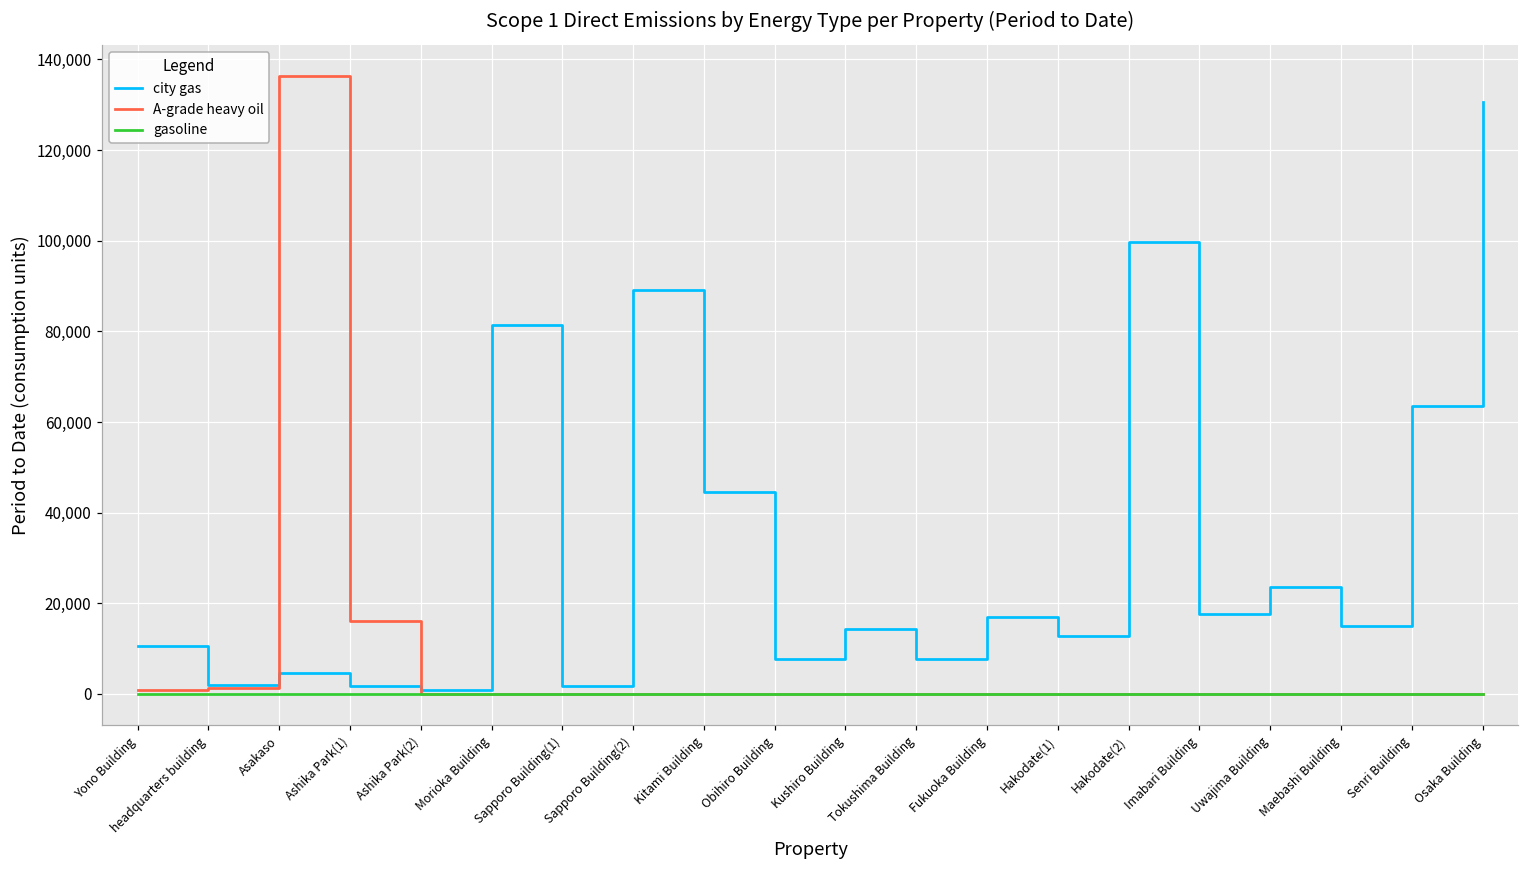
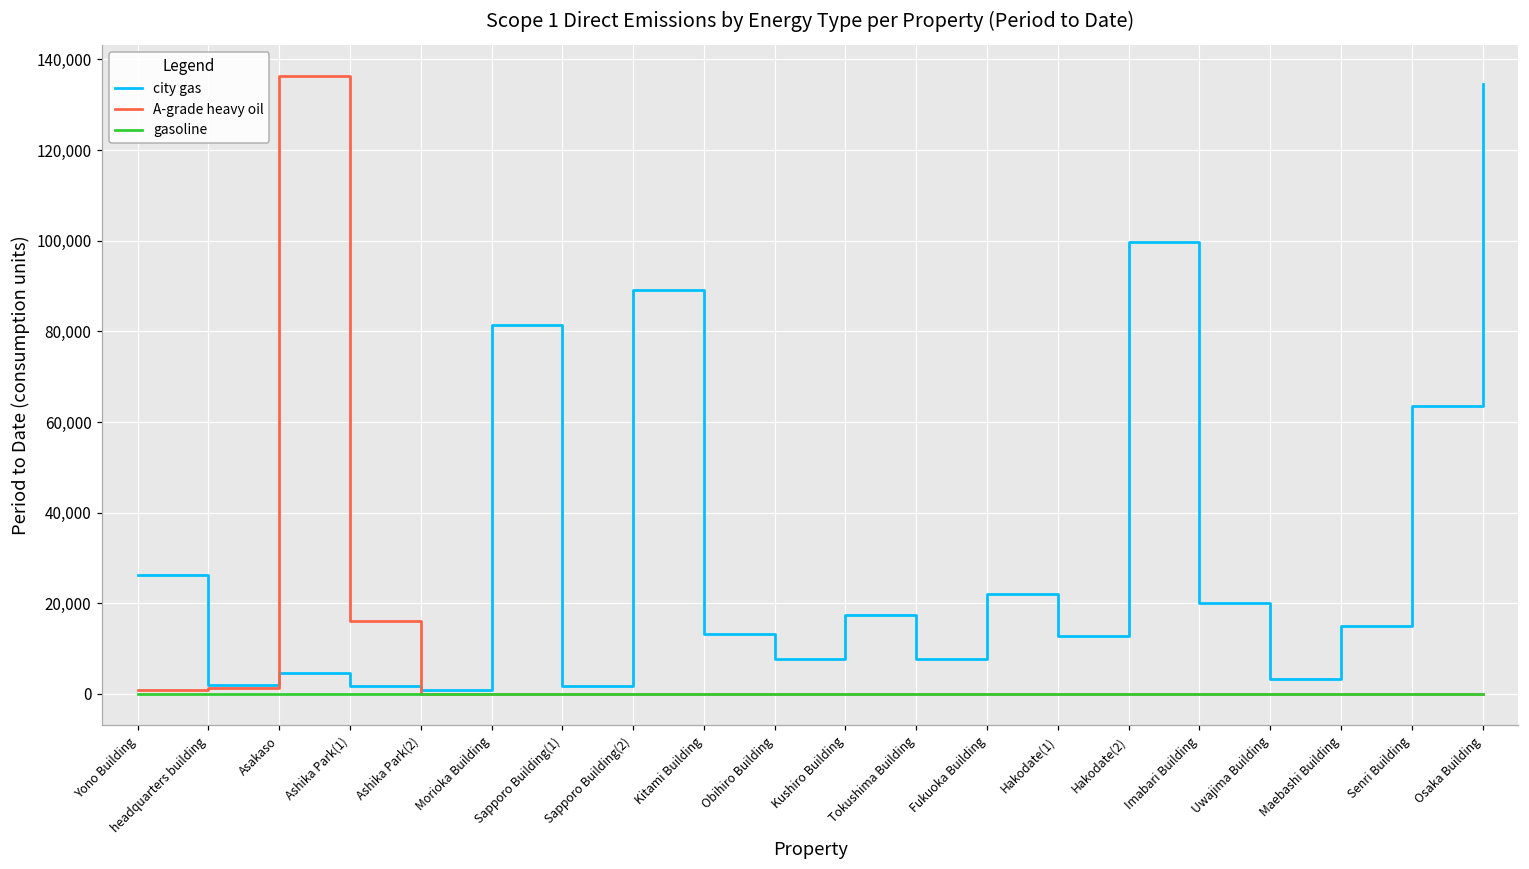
  {
    "city gas": {
-     "Yono Building": "11,000",
+     "Yono Building": "26,000",
      "headquarters building": "2,000",
      "Asakaso": "5,000",
      "Ashika Park(1)": "2,000",
      "Ashika Park(2)": "1,000",
      "Morioka Building": "81,000",
      "Sapporo Building(1)": "2,000",
      "Sapporo Building(2)": "89,000",
-     "Kitami Building": "45,000",
+     "Kitami Building": "13,000",
      "Obihiro Building": "8,000",
-     "Kushiro Building": "14,000",
+     "Kushiro Building": "18,000",
      "Tokushima Building": "8,000",
-     "Fukuoka Building": "17,000",
+     "Fukuoka Building": "22,000",
      "Hakodate(1)": "13,000",
      "Hakodate(2)": "100,000",
-     "Imabari Building": "18,000",
-     "Uwajima Building": "23,000",
+     "Imabari Building": "20,000",
+     "Uwajima Building": "3,000",
      "Maebashi Building": "15,000",
      "Senri Building": "63,000",
-     "Osaka Building": "131,000"
+     "Osaka Building": "135,000"
    },
    "A-grade heavy oil": {
      "Yono Building": "1,000",
      "headquarters building": "1,000",
      "Asakaso": "136,000",
      "Ashika Park(1)": "16,000"
    },
    "gasoline": {
      "Yono Building": "0",
      "headquarters building": "0",
      "Asakaso": "0",
      "Ashika Park(1)": "0"
    }
  }
